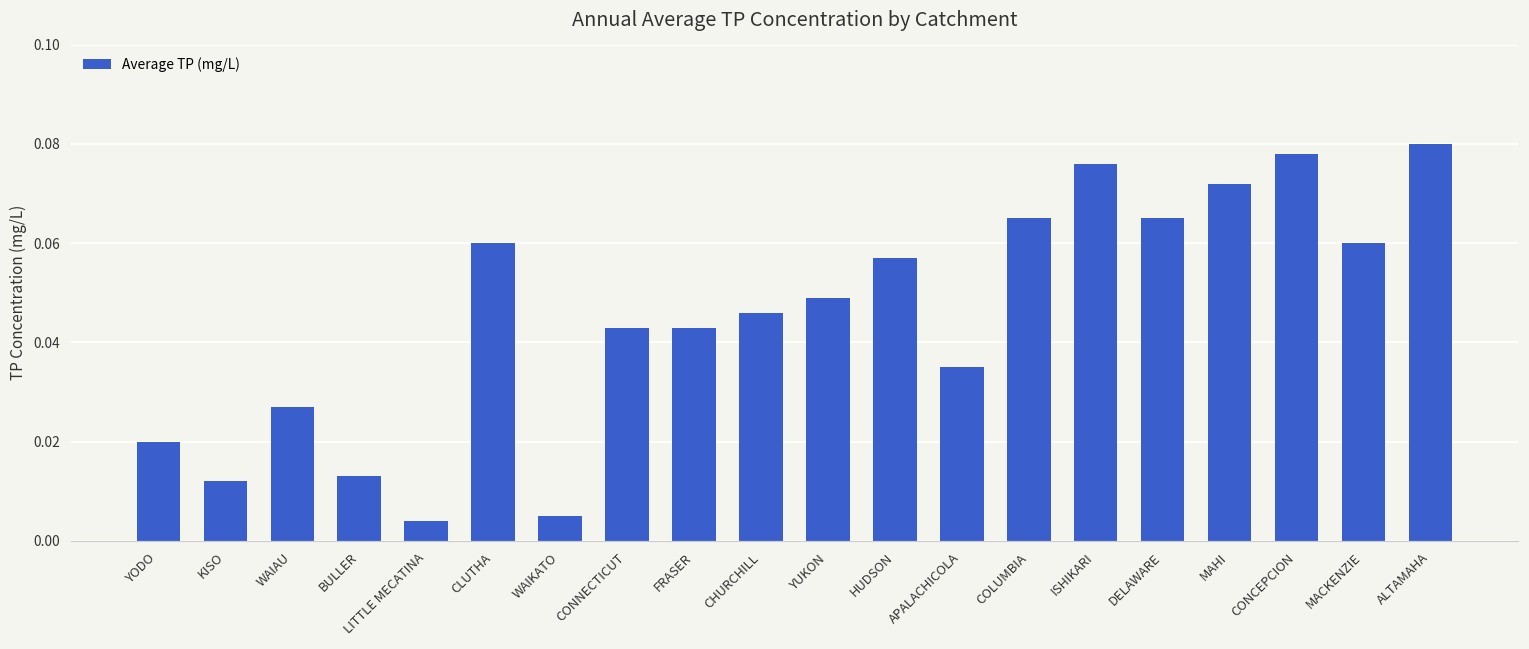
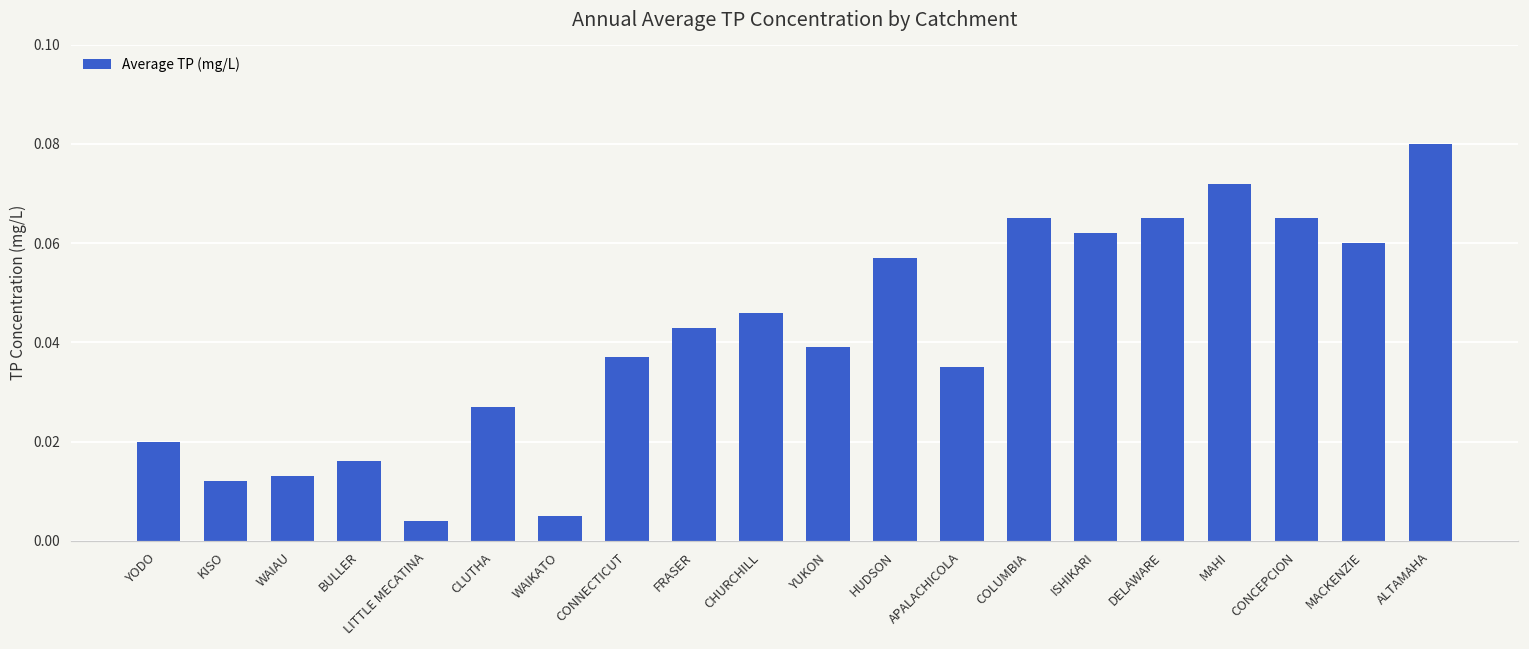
  {
    "YODO": 0.020,
    "KISO": 0.012,
-   "WAIAU": 0.027,
-   "BULLER": 0.013,
+   "WAIAU": 0.013,
+   "BULLER": 0.016,
    "LITTLE MECATINA": 0.004,
-   "CLUTHA": 0.060,
+   "CLUTHA": 0.027,
    "WAIKATO": 0.005,
-   "CONNECTICUT": 0.043,
+   "CONNECTICUT": 0.037,
    "FRASER": 0.043,
    "CHURCHILL": 0.046,
-   "YUKON": 0.049,
+   "YUKON": 0.039,
    "HUDSON": 0.057,
    "APALACHICOLA": 0.035,
    "COLUMBIA": 0.065,
-   "ISHIKARI": 0.076,
+   "ISHIKARI": 0.062,
    "DELAWARE": 0.065,
    "MAHI": 0.072,
-   "CONCEPCION": 0.078,
+   "CONCEPCION": 0.065,
    "MACKENZIE": 0.060,
    "ALTAMAHA": 0.080
  }
